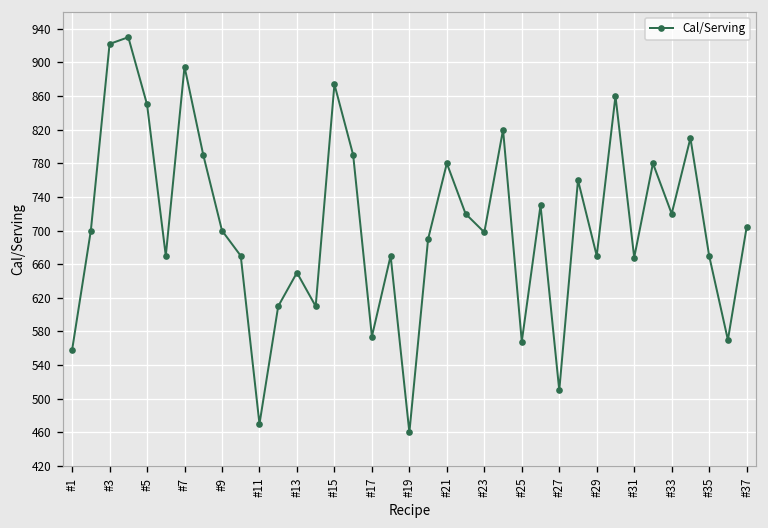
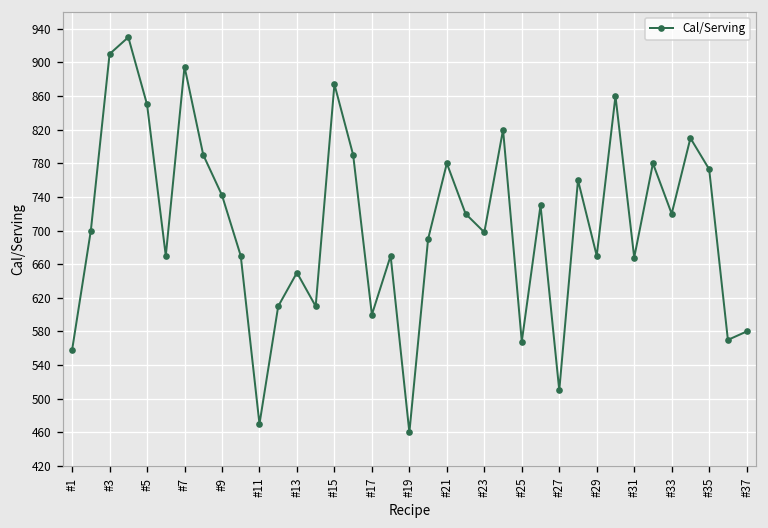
  {
    "#1": 560,
-   "#3": 920,
+   "#3": 910,
    "#5": 850,
    "#7": 900,
-   "#9": 700,
+   "#9": 740,
    "#11": 470,
    "#13": 650,
    "#15": 870,
-   "#17": 570,
+   "#17": 600,
    "#19": 460,
    "#21": 780,
    "#23": 700,
    "#25": 570,
    "#27": 510,
    "#29": 670,
    "#31": 670,
    "#33": 720,
-   "#35": 670,
-   "#37": 700
+   "#35": 770,
+   "#37": 580
  }
